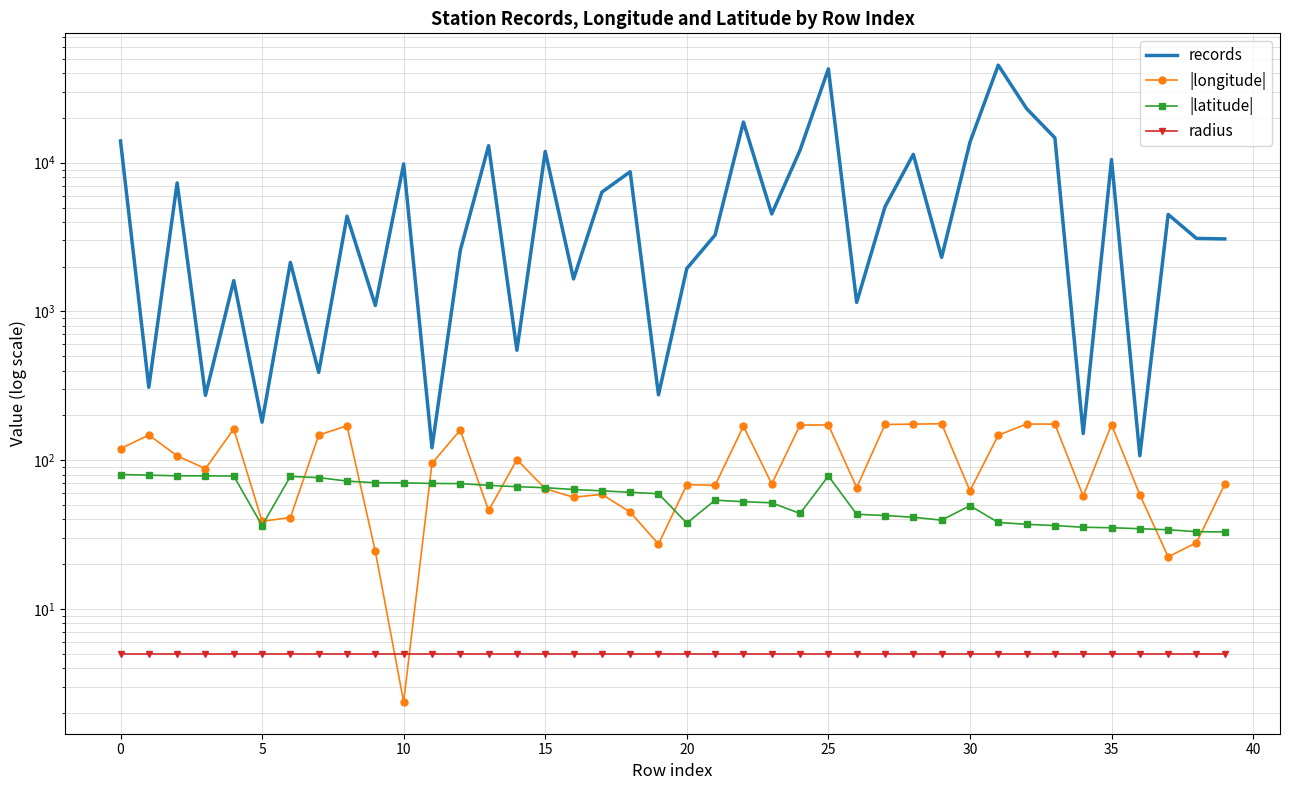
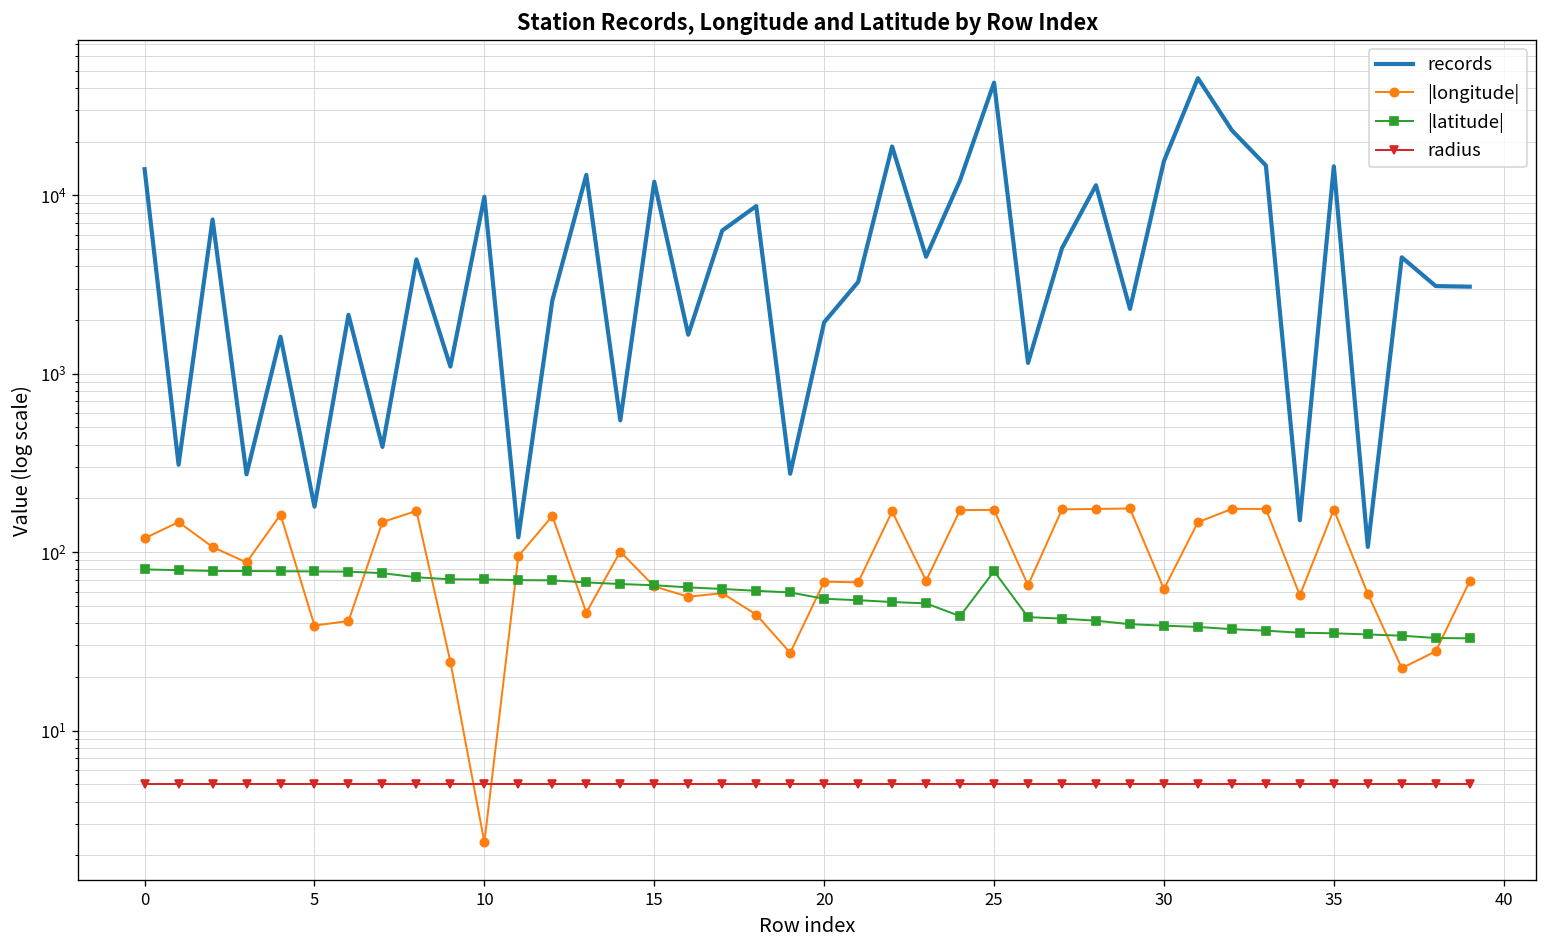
  {
    "records": {
      "0": 14000,
      "5": 180,
      "10": 10000,
      "15": 12000,
      "20": 1900,
      "25": 43000,
-     "30": 14000,
-     "35": 11000
+     "30": 16000,
+     "35": 15000
    },
    "|longitude|": {
      "0": 120,
      "5": 39,
      "10": 2.4,
      "20": 70,
      "25": 170,
      "30": 62,
      "35": 170
    },
    "|latitude|": {
      "0": 80,
-     "5": 36,
+     "5": 80,
      "10": 70,
-     "20": 38,
+     "20": 55,
      "25": 80,
-     "30": 49,
+     "30": 39,
      "35": 35
    },
    "radius": {
      "0": 5,
      "5": 5,
      "10": 5,
      "15": 5,
      "20": 5,
      "25": 5,
      "30": 5,
      "35": 5
    }
  }
